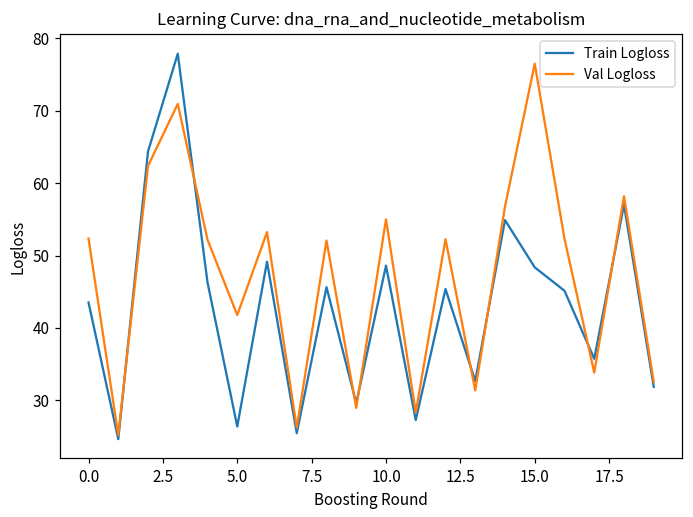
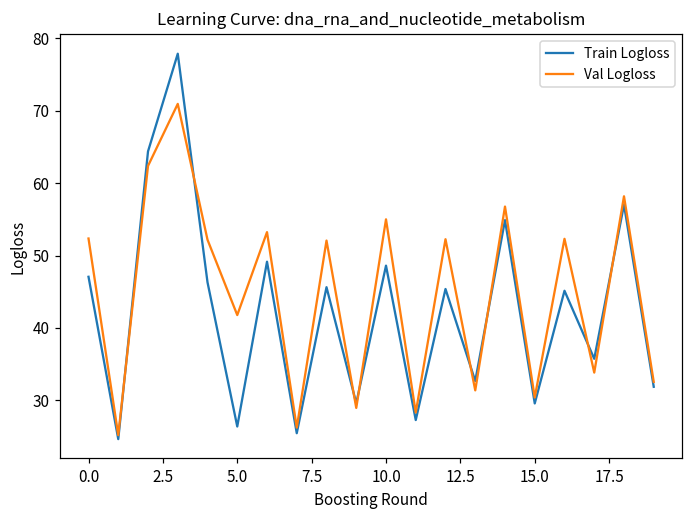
  {
    "Train Logloss": {
-     "0.0": 44,
+     "0.0": 47,
      "5.0": 26,
      "10.0": 49,
-     "15.0": 48
+     "15.0": 30
    },
    "Val Logloss": {
      "0.0": 52,
      "5.0": 42,
      "10.0": 55,
-     "15.0": 76
+     "15.0": 30
    }
  }
